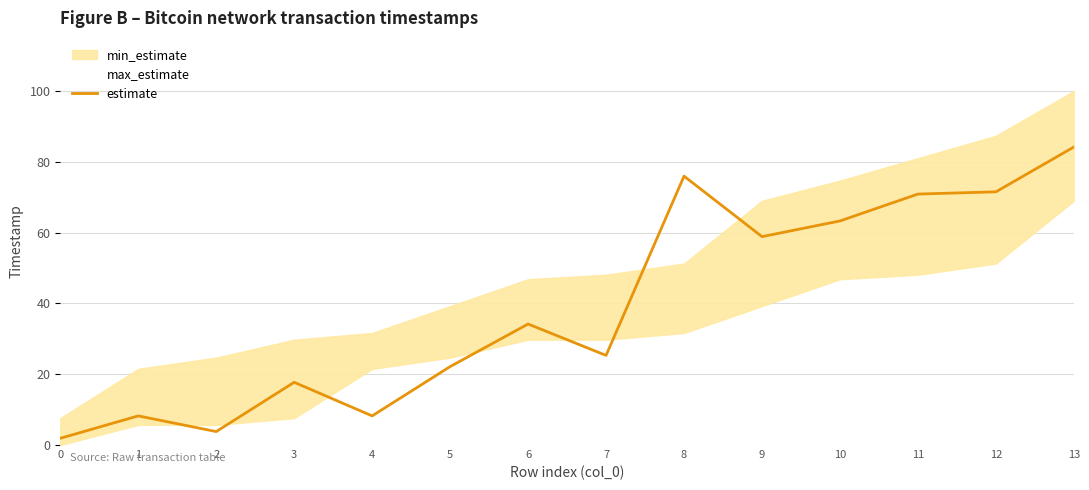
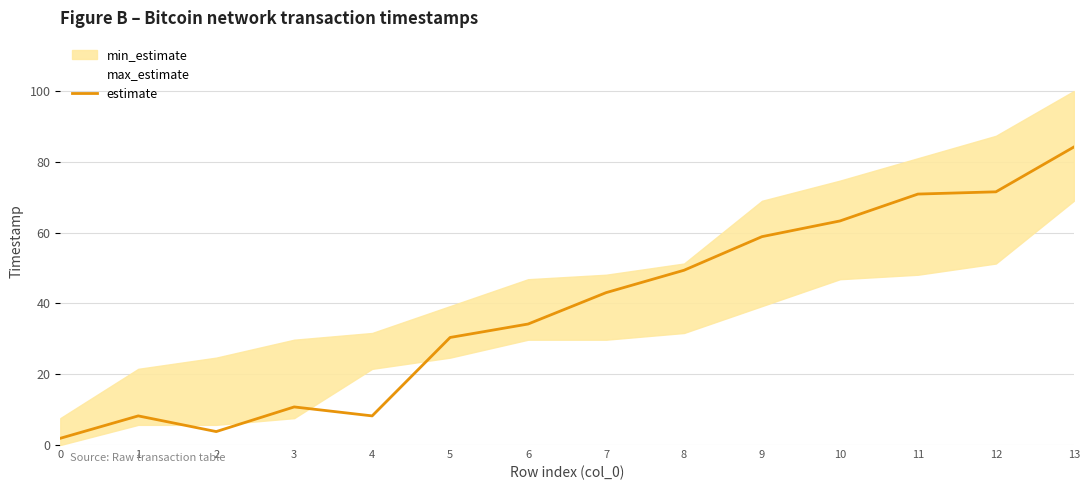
  {
    "estimate": {
      "0": 2,
      "1": 8,
      "2": 4,
-     "3": 18,
+     "3": 11,
      "4": 8,
-     "5": 22,
+     "5": 30,
      "6": 34,
-     "7": 25,
-     "8": 76,
+     "7": 43,
+     "8": 49,
      "9": 59,
      "10": 63,
      "11": 71,
      "12": 72,
      "13": 84
    },
    "max_estimate": {
      "1": 0,
      "2": 0,
      "3": 0,
      "4": 0,
      "5": 0,
      "6": 0,
      "7": 0,
      "8": 0,
      "9": 0,
      "10": 0,
      "11": 0,
      "12": 0,
      "13": 0
    }
  }
